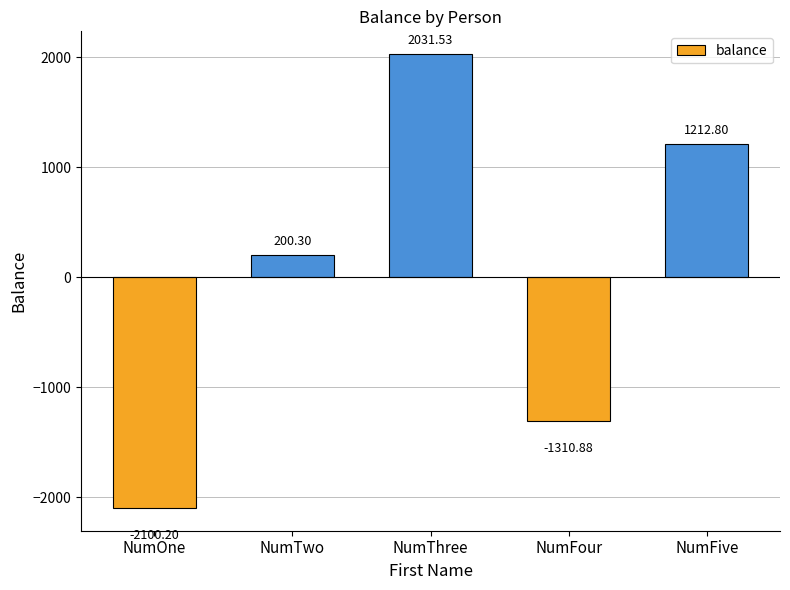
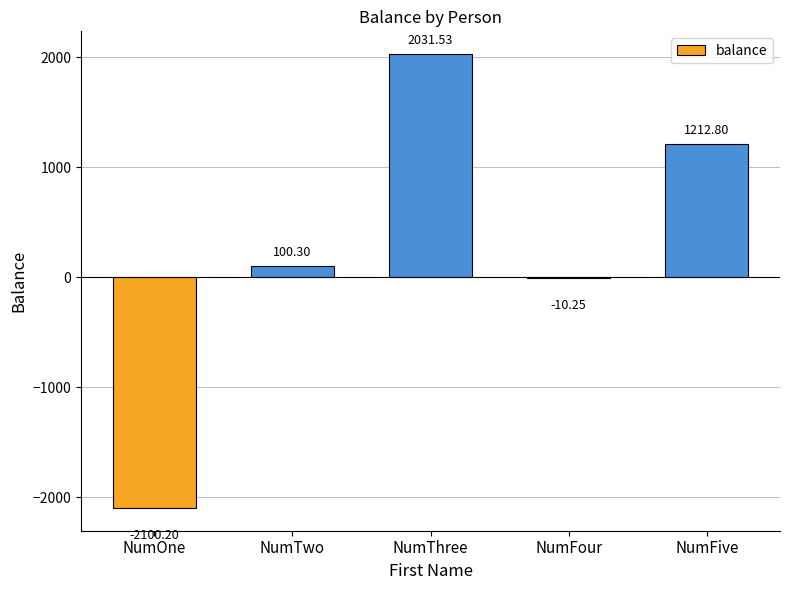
  {
    "NumOne": -2100.20,
-   "NumTwo": 200.30,
+   "NumTwo": 100.30,
    "NumThree": 2031.53,
-   "NumFour": -1310.88,
+   "NumFour": -10.25,
    "NumFive": 1212.80
  }
